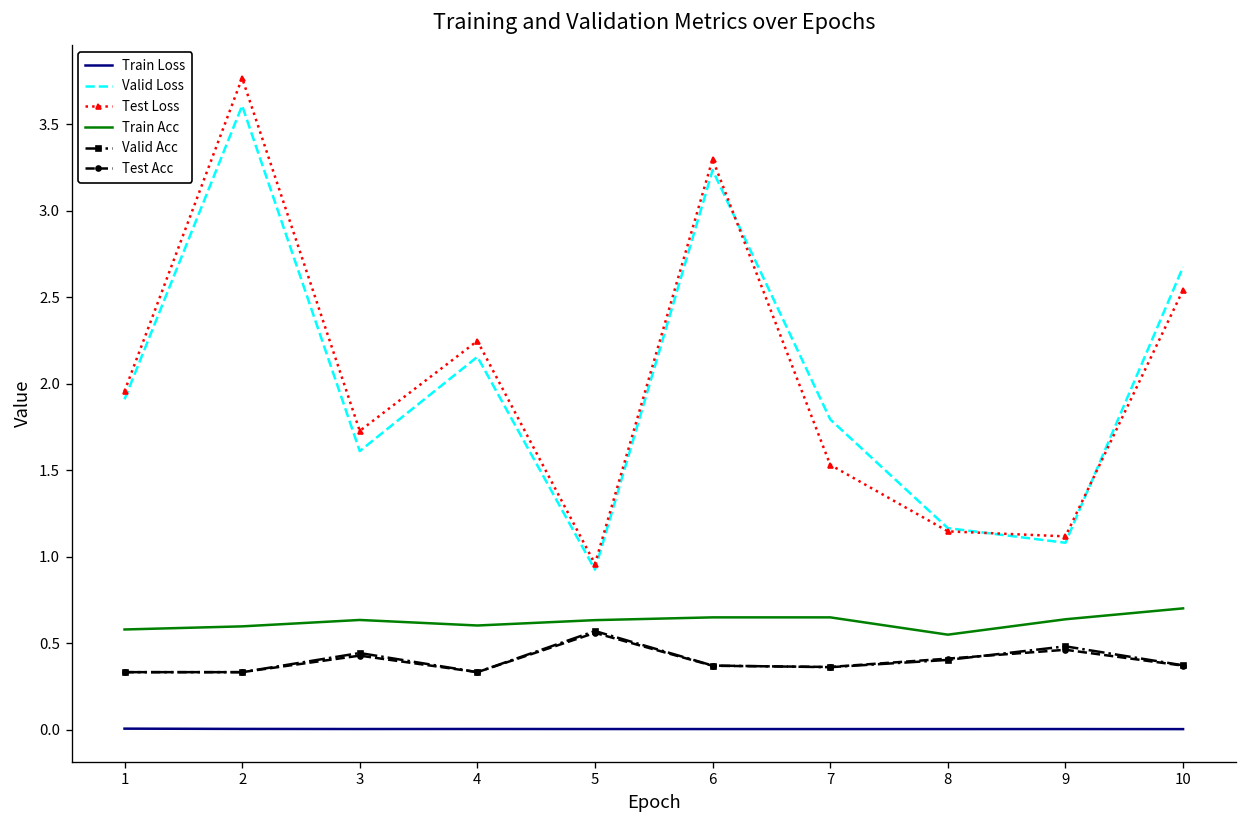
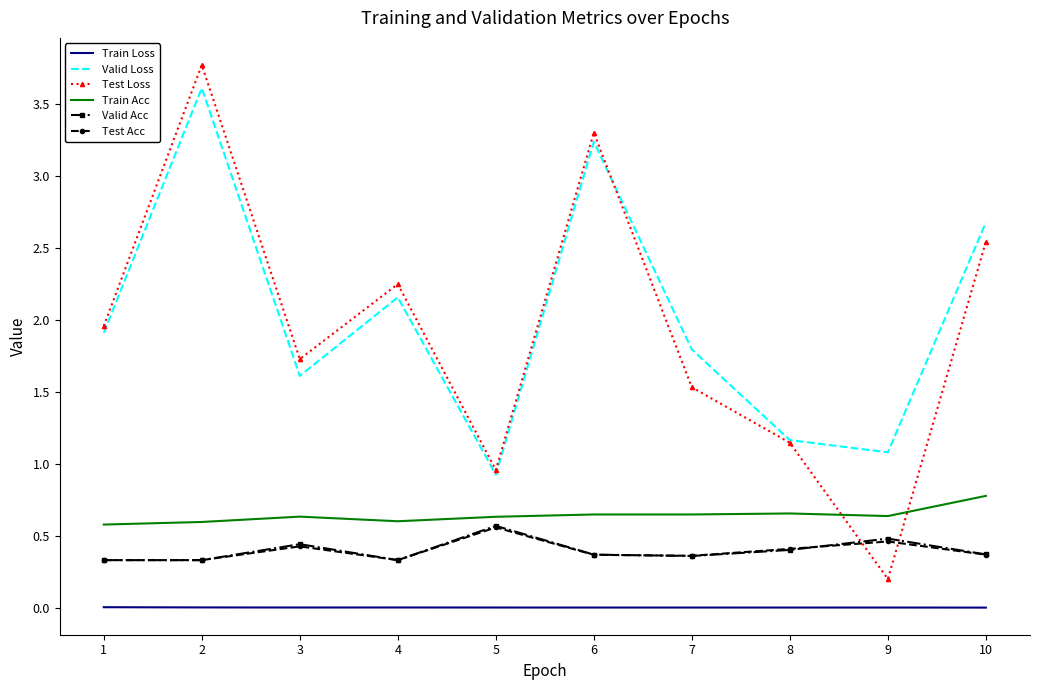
  {
    "Train Loss": {
      "1": 0.01,
      "2": 0.01,
      "3": 0.00,
      "4": 0.00,
      "5": 0.00,
      "6": 0.00,
      "7": 0.00,
      "8": 0.00,
      "9": 0.00,
      "10": 0.00
    },
    "Valid Loss": {
      "1": 1.91,
      "2": 3.61,
      "3": 1.61,
      "4": 2.16,
      "5": 0.93,
      "6": 3.23,
      "7": 1.79,
      "8": 1.17,
      "9": 1.08,
      "10": 2.68
    },
    "Test Loss": {
      "1": 1.96,
      "2": 3.77,
      "3": 1.73,
      "4": 2.25,
      "5": 0.96,
      "6": 3.30,
      "7": 1.53,
      "8": 1.15,
-     "9": 1.12,
+     "9": 0.20,
      "10": 2.54
    },
    "Train Acc": {
      "1": 0.58,
      "2": 0.60,
      "3": 0.64,
      "4": 0.60,
      "5": 0.63,
      "6": 0.65,
      "7": 0.65,
-     "8": 0.55,
+     "8": 0.66,
      "9": 0.64,
-     "10": 0.70
+     "10": 0.78
    }
  }
